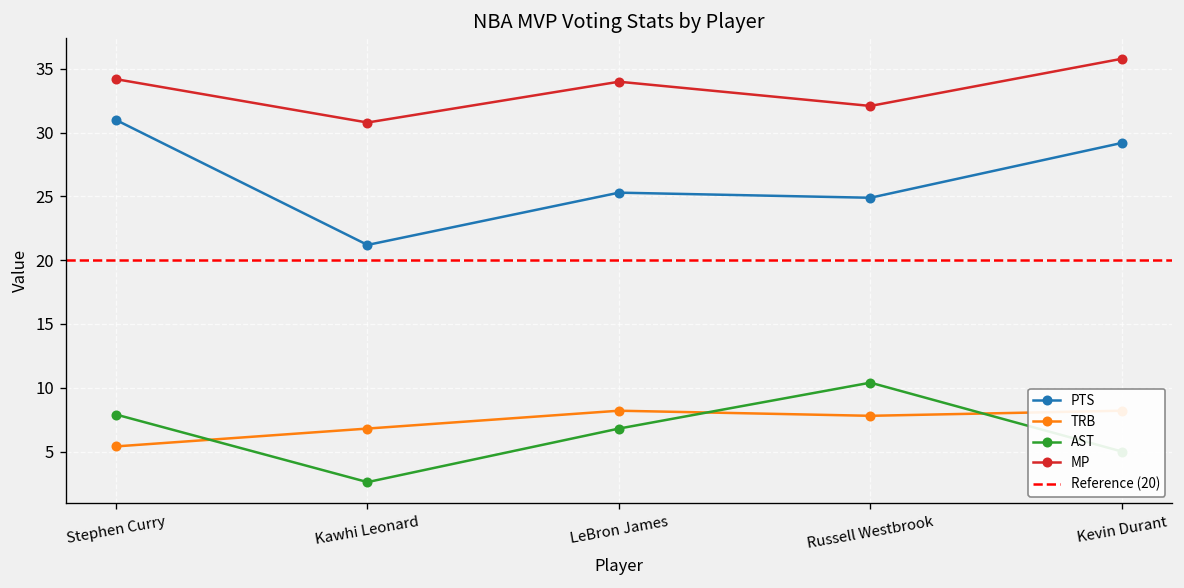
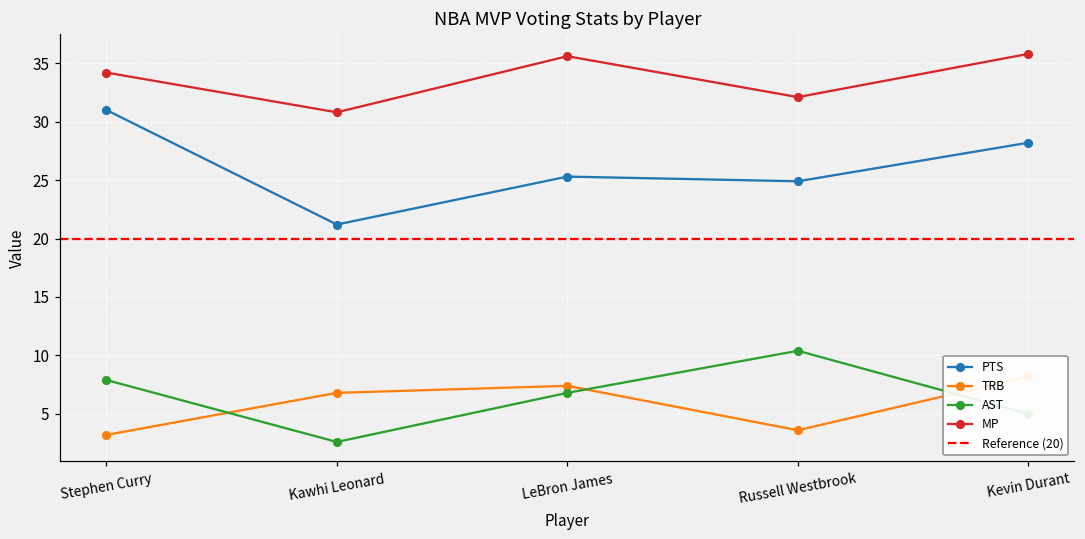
  {
    "PTS": {
      "Stephen Curry": 31.0,
      "Kawhi Leonard": 21.2,
      "LeBron James": 25.3,
      "Russell Westbrook": 24.9,
-     "Kevin Durant": 29.2
+     "Kevin Durant": 28.2
    },
    "TRB": {
-     "Stephen Curry": 5.4,
+     "Stephen Curry": 3.2,
      "Kawhi Leonard": 6.8,
-     "LeBron James": 8.2,
-     "Russell Westbrook": 7.8
+     "LeBron James": 7.4,
+     "Russell Westbrook": 3.6
    },
    "AST": {
      "Stephen Curry": 7.9,
      "Kawhi Leonard": 2.6,
      "LeBron James": 6.8,
      "Russell Westbrook": 10.4
    },
    "MP": {
      "Stephen Curry": 34.2,
      "Kawhi Leonard": 30.8,
-     "LeBron James": 34.0,
+     "LeBron James": 35.6,
      "Russell Westbrook": 32.1,
      "Kevin Durant": 35.8
    }
  }
